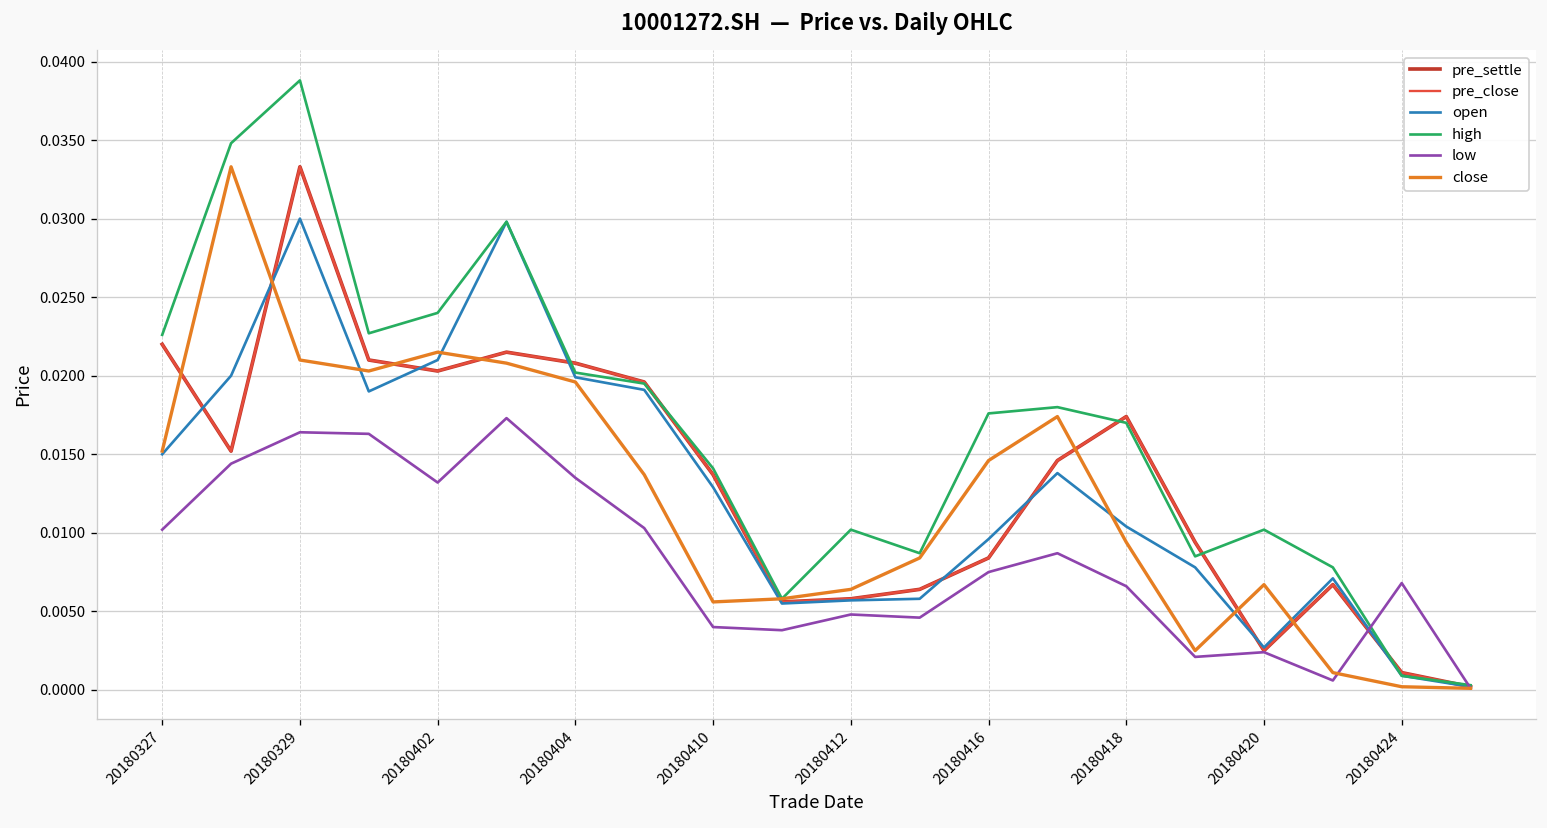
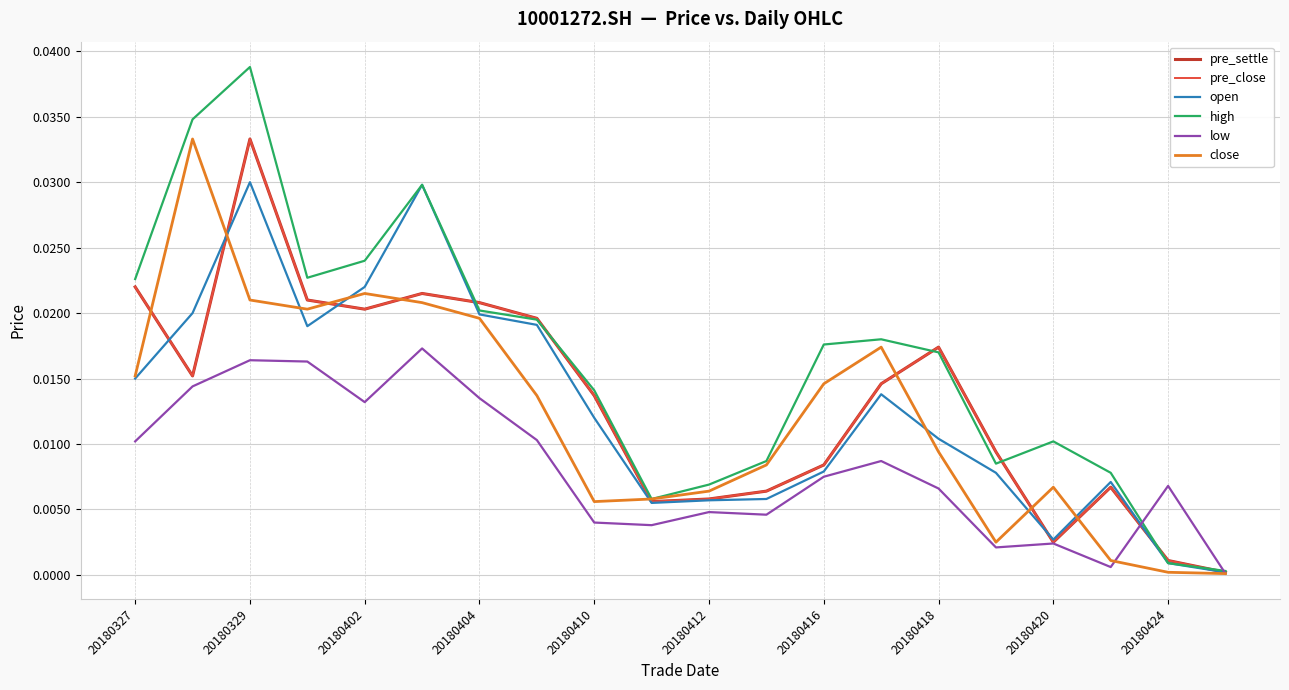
  {
    "open": {
      "20180327": 0.0150,
      "20180329": 0.0300,
-     "20180402": 0.021,
+     "20180402": 0.022,
      "20180404": 0.0199,
-     "20180410": 0.0129,
-     "20180416": 0.0096,
+     "20180410": 0.0120,
+     "20180416": 0.0079,
      "20180418": 0.0104,
      "20180420": 0.0027
    },
    "high": {
      "20180327": 0.0226,
      "20180329": 0.0388,
      "20180402": 0.0240,
      "20180404": 0.0202,
      "20180410": 0.0141,
-     "20180412": 0.0102,
+     "20180412": 0.0069,
      "20180416": 0.0176,
      "20180418": 0.0170,
      "20180420": 0.0102
    },
    "low": {
      "20180327": 0.0102,
      "20180329": 0.0164,
      "20180402": 0.0132,
      "20180404": 0.0135,
      "20180410": 0.0040,
      "20180412": 0.0048,
      "20180416": 0.0075,
      "20180418": 0.0066,
      "20180424": 0.0068
    }
  }
